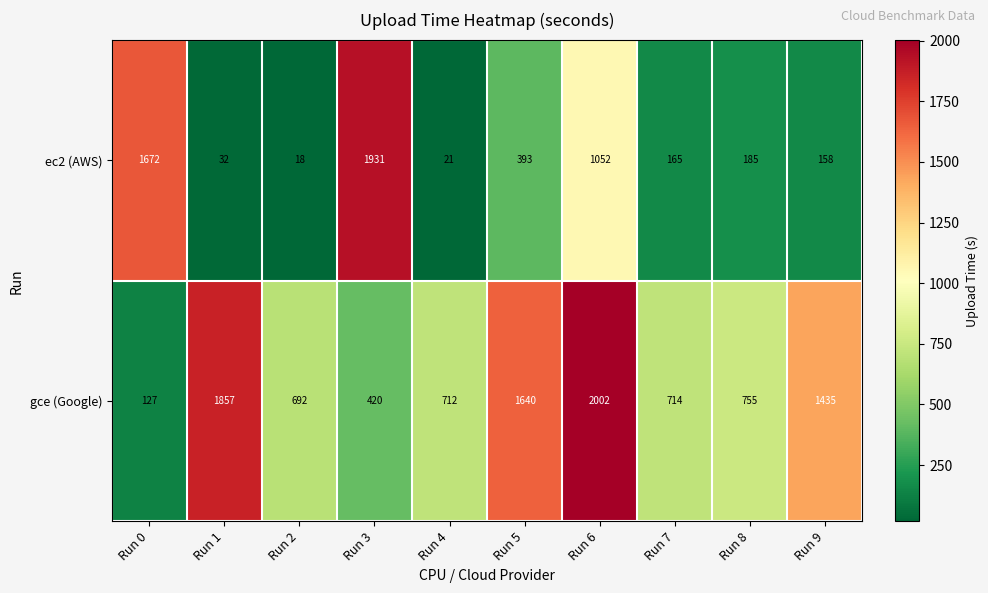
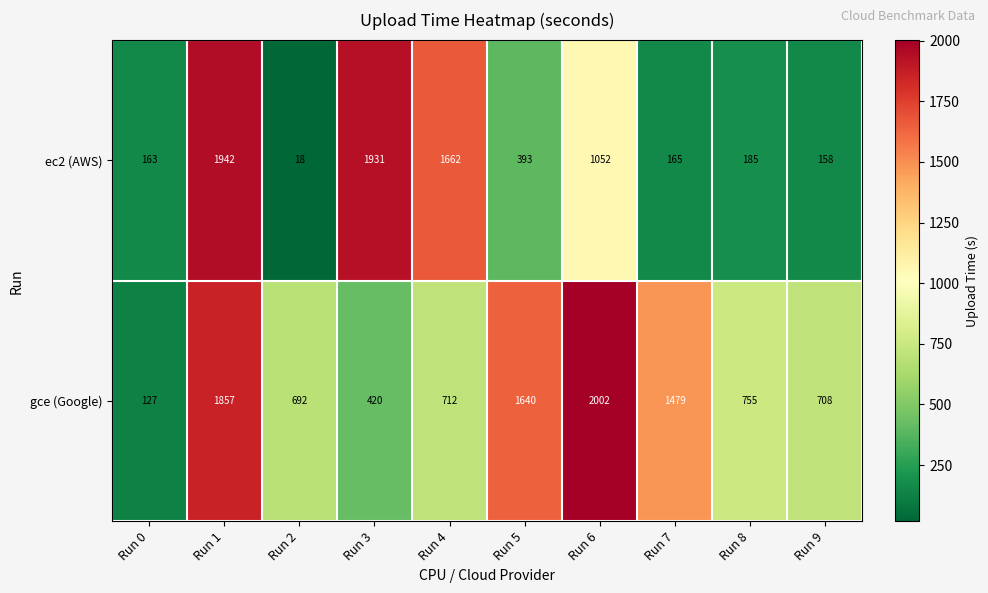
  {
    "ec2 (AWS)": {
-     "Run 0": 1672,
-     "Run 1": 32,
+     "Run 0": 163,
+     "Run 1": 1942,
      "Run 2": 18,
      "Run 3": 1931,
-     "Run 4": 21,
+     "Run 4": 1662,
      "Run 5": 393,
      "Run 6": 1052,
      "Run 7": 165,
      "Run 8": 185,
      "Run 9": 158
    },
    "gce (Google)": {
      "Run 0": 127,
      "Run 1": 1857,
      "Run 2": 692,
      "Run 3": 420,
      "Run 4": 712,
      "Run 5": 1640,
      "Run 6": 2002,
-     "Run 7": 714,
+     "Run 7": 1479,
      "Run 8": 755,
-     "Run 9": 1435
+     "Run 9": 708
    }
  }
